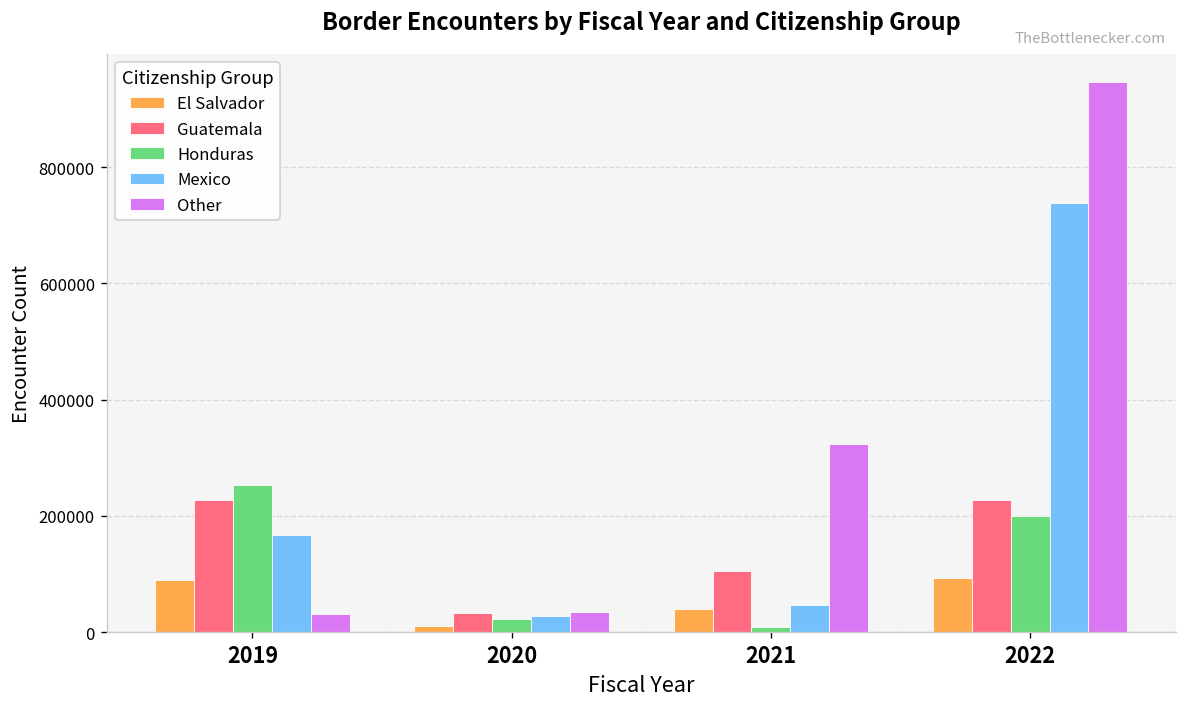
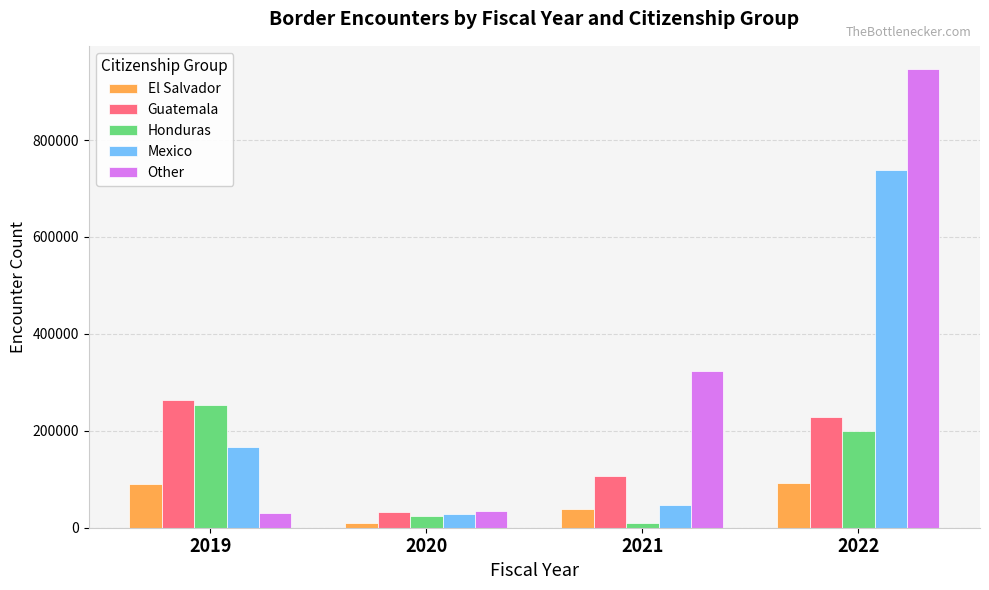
  {
    "El Salvador": {
      "2019": 90000,
      "2020": 10000,
      "2021": 40000,
      "2022": 90000
    },
    "Guatemala": {
-     "2019": 230000,
+     "2019": 260000,
      "2020": 30000,
      "2021": 110000,
      "2022": 230000
    },
    "Honduras": {
      "2019": 250000,
      "2020": 20000,
      "2021": 10000,
      "2022": 200000
    },
    "Mexico": {
      "2019": 170000,
      "2020": 30000,
      "2021": 50000,
      "2022": 740000
    },
    "Other": {
      "2019": 30000,
      "2020": 40000,
      "2021": 320000,
      "2022": 950000
    }
  }
